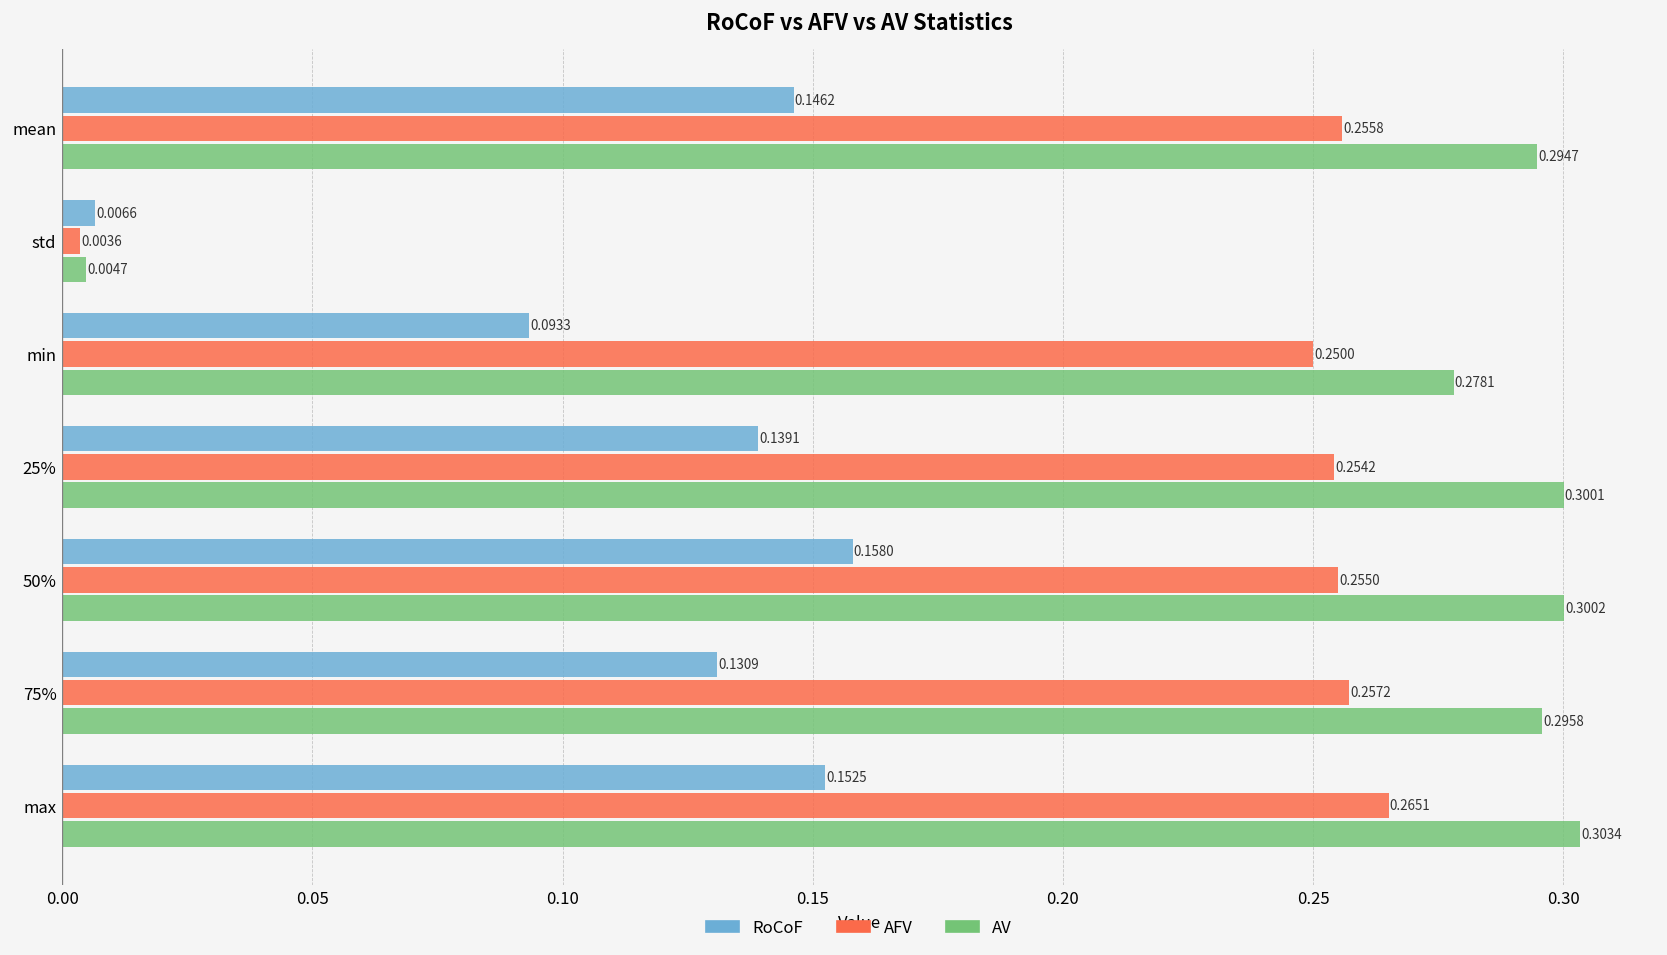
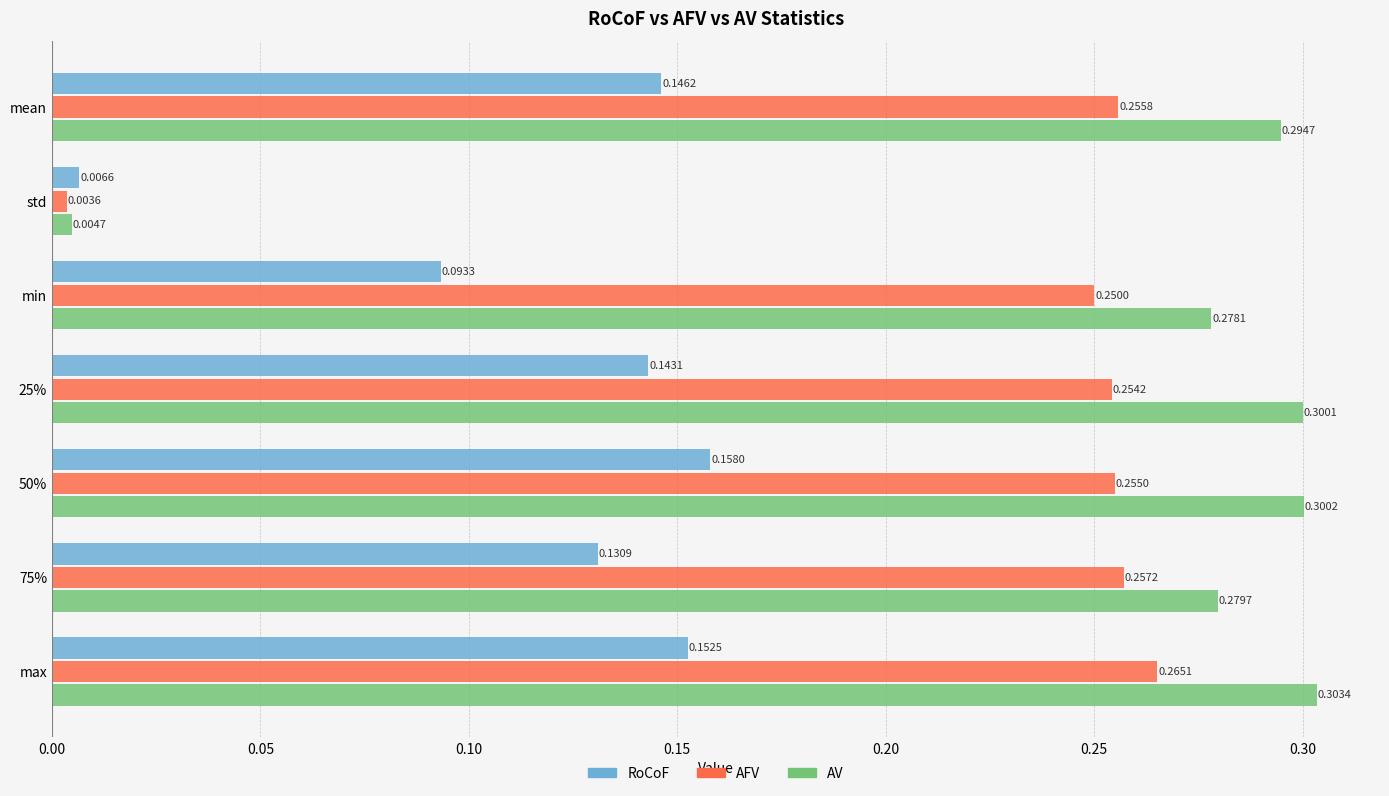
  {
    "RoCoF": {
      "mean": 0.1462,
      "std": 0.0066,
      "min": 0.0933,
-     "25%": 0.1391,
+     "25%": 0.1431,
      "50%": 0.1580,
      "75%": 0.1309,
      "max": 0.1525
    },
    "AFV": {
      "mean": 0.2558,
      "std": 0.0036,
      "min": 0.2500,
      "25%": 0.2542,
      "50%": 0.2550,
      "75%": 0.2572,
      "max": 0.2651
    },
    "AV": {
      "mean": 0.2947,
      "std": 0.0047,
      "min": 0.2781,
      "25%": 0.3001,
      "50%": 0.3002,
-     "75%": 0.2958,
+     "75%": 0.2797,
      "max": 0.3034
    }
  }
